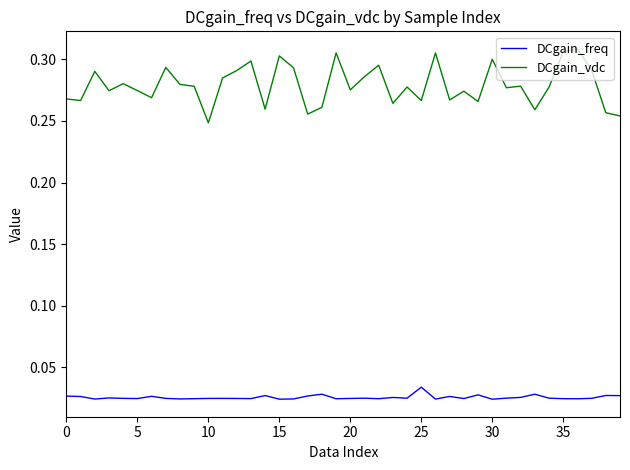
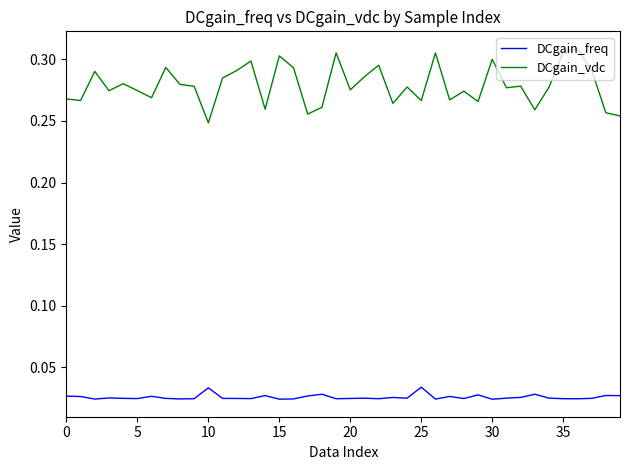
  {
    "DCgain_freq": {
      "0": 0.026,
      "5": 0.024,
-     "10": 0.025,
+     "10": 0.033,
      "15": 0.024,
      "20": 0.025,
      "25": 0.034,
      "30": 0.024,
      "35": 0.024
    },
    "DCgain_vdc": {
      "0": 0.268,
      "5": 0.275,
      "10": 0.249,
      "15": 0.303,
      "20": 0.275,
      "25": 0.267,
      "30": 0.300
    }
  }
